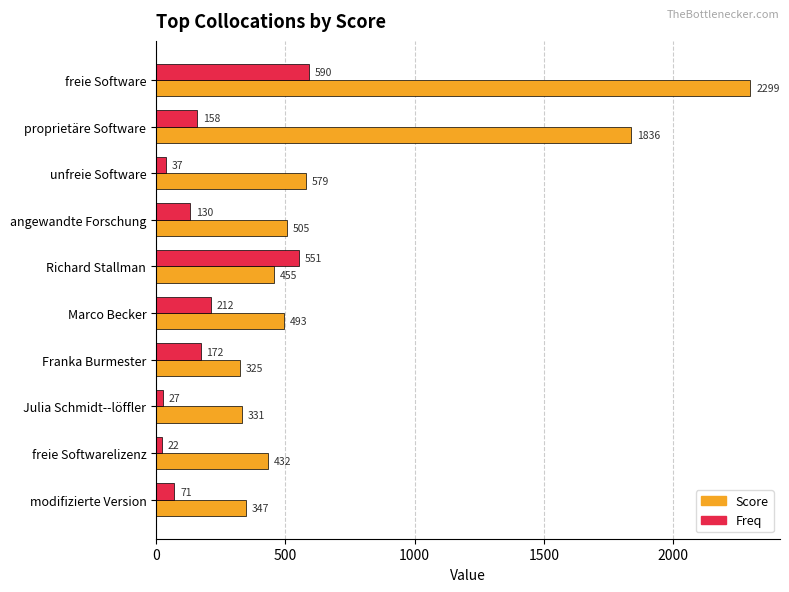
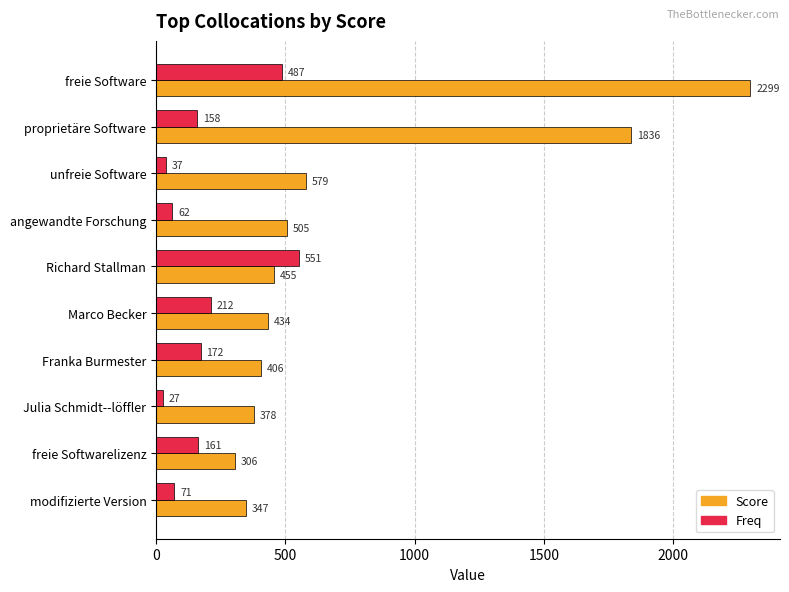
  {
    "Score": {
      "freie Software": 2299,
      "proprietäre Software": 1836,
      "unfreie Software": 579,
      "angewandte Forschung": 505,
      "Richard Stallman": 455,
-     "Marco Becker": 493,
-     "Franka Burmester": 325,
-     "Julia Schmidt--löffler": 331,
-     "freie Softwarelizenz": 432,
+     "Marco Becker": 434,
+     "Franka Burmester": 406,
+     "Julia Schmidt--löffler": 378,
+     "freie Softwarelizenz": 306,
      "modifizierte Version": 347
    },
    "Freq": {
-     "freie Software": 590,
+     "freie Software": 487,
      "proprietäre Software": 158,
      "unfreie Software": 37,
-     "angewandte Forschung": 130,
+     "angewandte Forschung": 62,
      "Richard Stallman": 551,
      "Marco Becker": 212,
      "Franka Burmester": 172,
      "Julia Schmidt--löffler": 27,
-     "freie Softwarelizenz": 22,
+     "freie Softwarelizenz": 161,
      "modifizierte Version": 71
    }
  }
